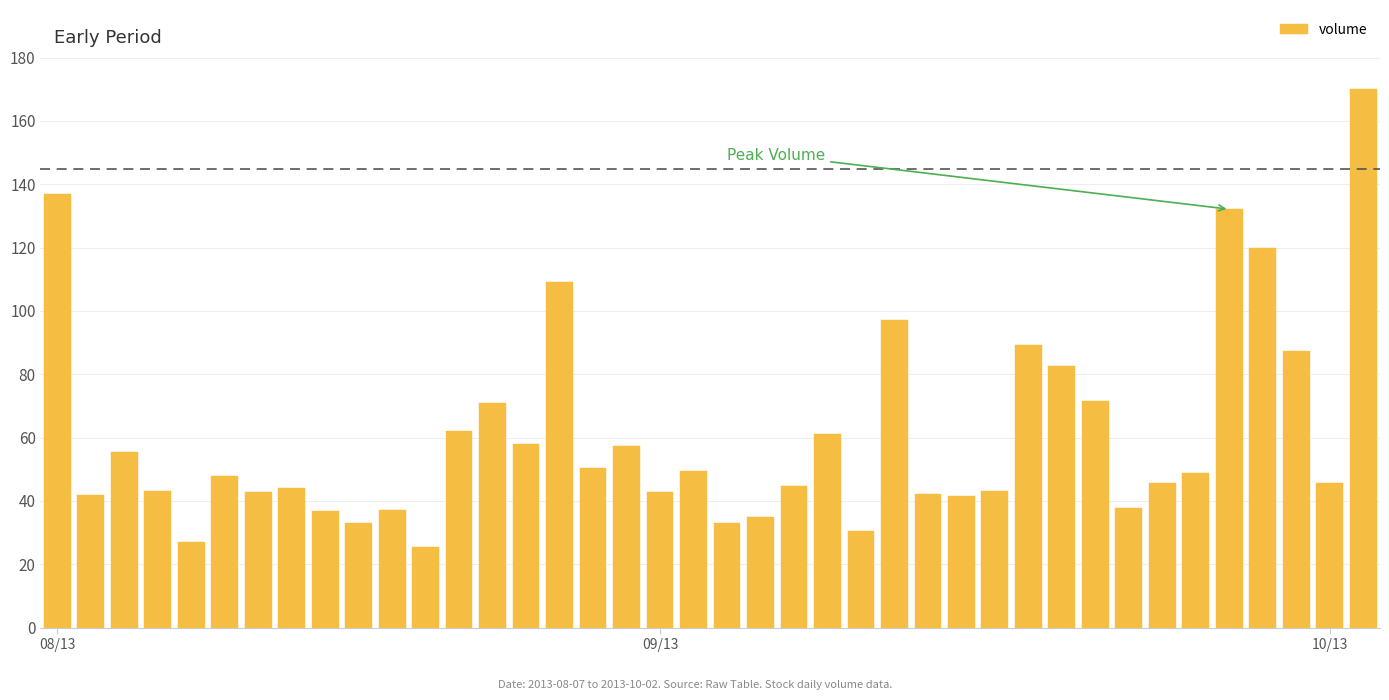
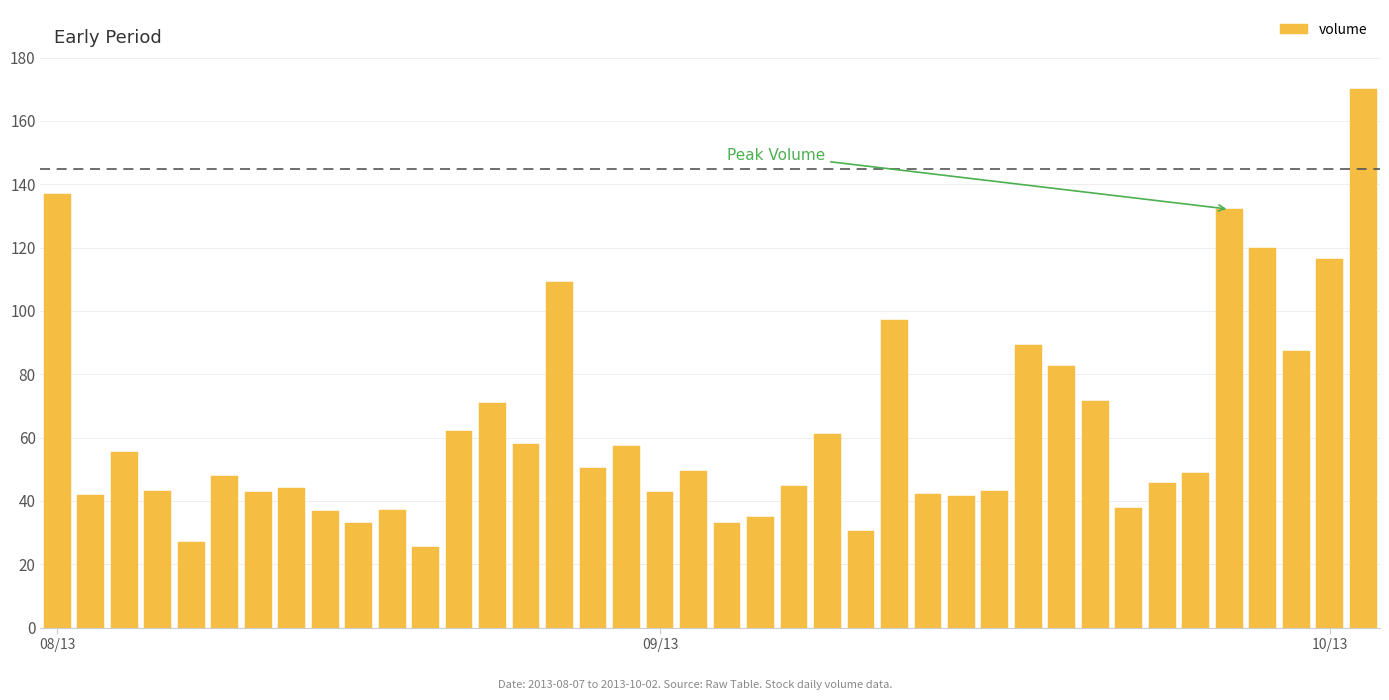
  {
    "08/13": 137,
    "09/13": 43,
-   "10/13": 46
+   "10/13": 117
  }
